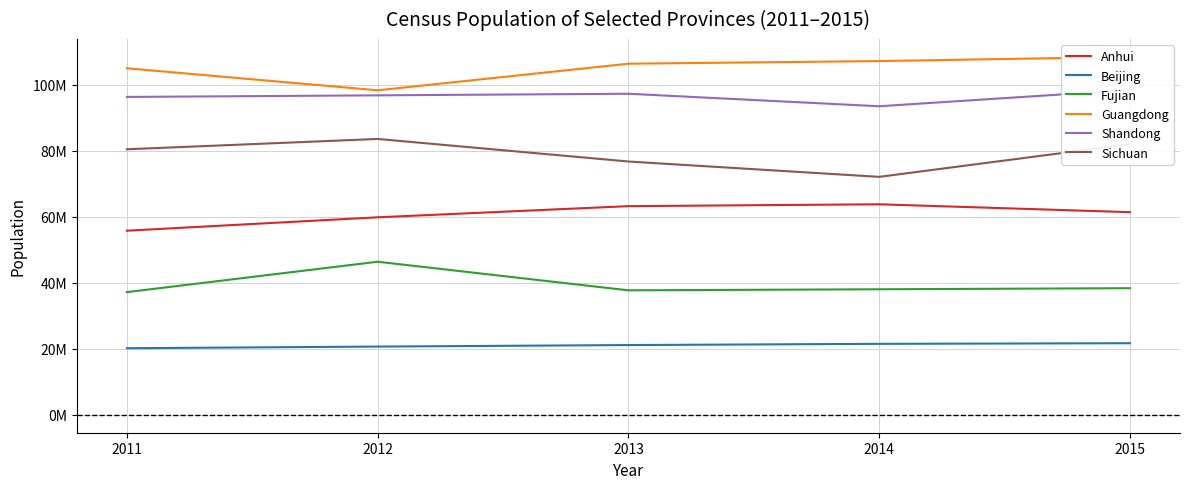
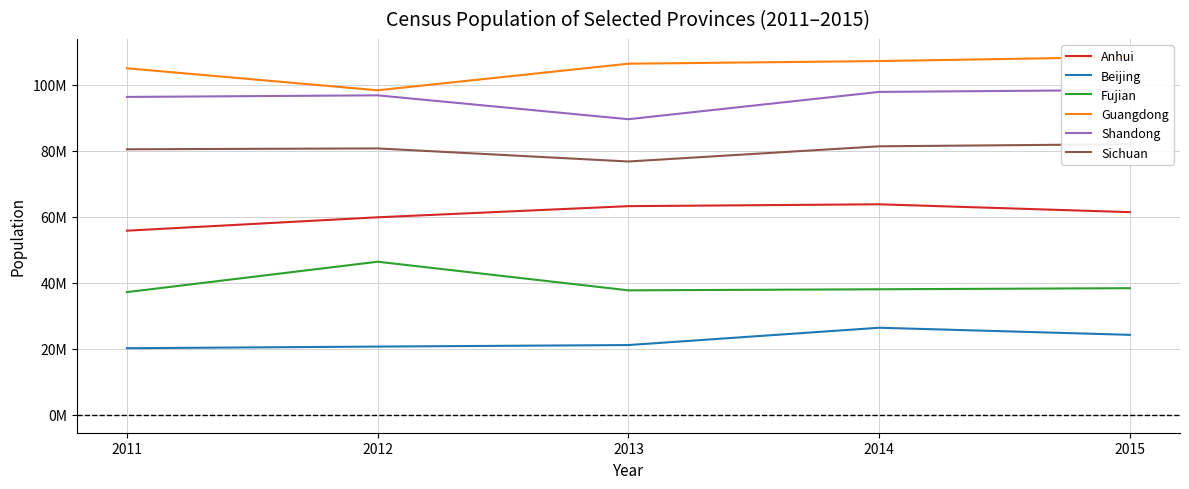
  {
    "Anhui": {
      "2011": 56000000,
      "2012": 60000000,
      "2013": 63000000,
      "2014": 64000000,
      "2015": 61000000
    },
    "Beijing": {
      "2011": 20000000,
      "2012": 21000000,
      "2013": 21000000,
-     "2014": 22000000,
-     "2015": 22000000
+     "2014": 26000000,
+     "2015": 24000000
    },
    "Fujian": {
      "2011": 37000000,
      "2012": 46000000,
      "2013": 38000000,
      "2014": 38000000,
      "2015": 38000000
    },
    "Guangdong": {
      "2011": 105000000,
      "2012": 98000000,
      "2013": 106000000,
      "2014": 107000000
    },
    "Shandong": {
      "2011": 96000000,
      "2012": 97000000,
-     "2013": 97000000,
-     "2014": 94000000
+     "2013": 90000000,
+     "2014": 98000000
    },
    "Sichuan": {
      "2011": 81000000,
-     "2012": 84000000,
+     "2012": 81000000,
      "2013": 77000000,
-     "2014": 72000000
+     "2014": 81000000
    }
  }
